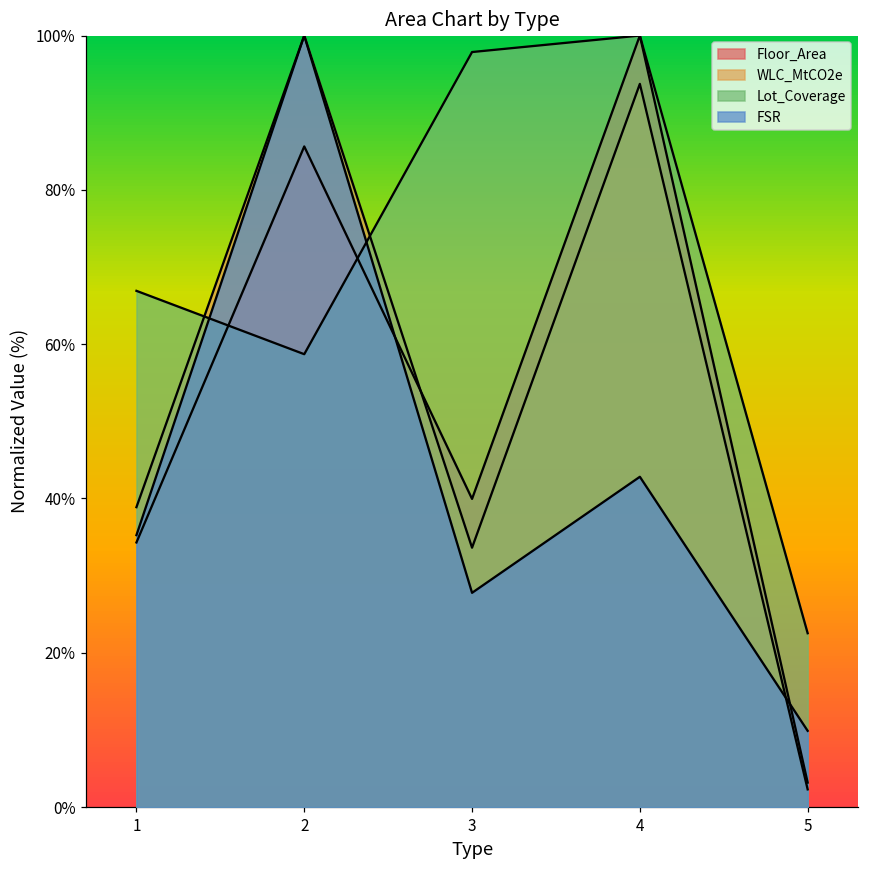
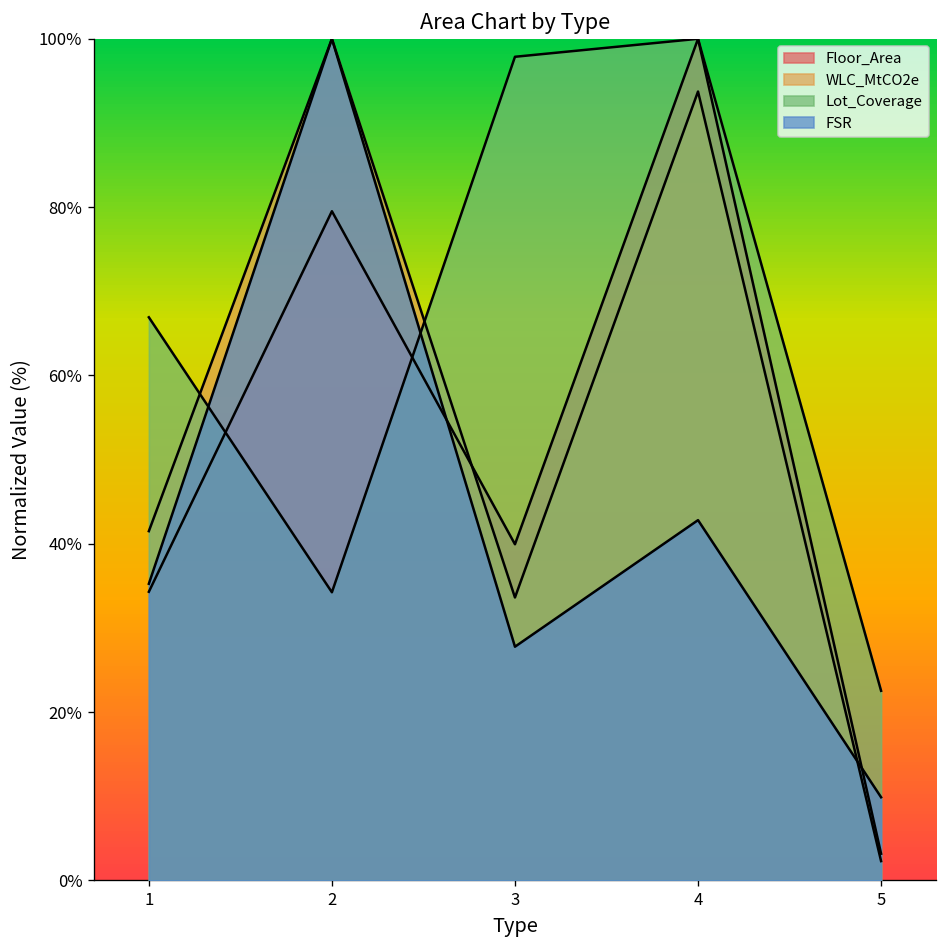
  {
    "Floor_Area": {
      "1": "34%",
-     "2": "86%",
+     "2": "80%",
      "3": "40%",
      "5": "3%"
    },
    "WLC_MtCO2e": {
-     "1": "39%",
+     "1": "42%",
      "3": "34%",
      "4": "94%",
      "5": "2%"
    },
    "Lot_Coverage": {
      "1": "67%",
-     "2": "59%",
+     "2": "34%",
      "3": "98%",
      "5": "23%"
    },
    "FSR": {
      "1": "35%",
      "3": "28%",
      "4": "43%",
      "5": "10%"
    }
  }
